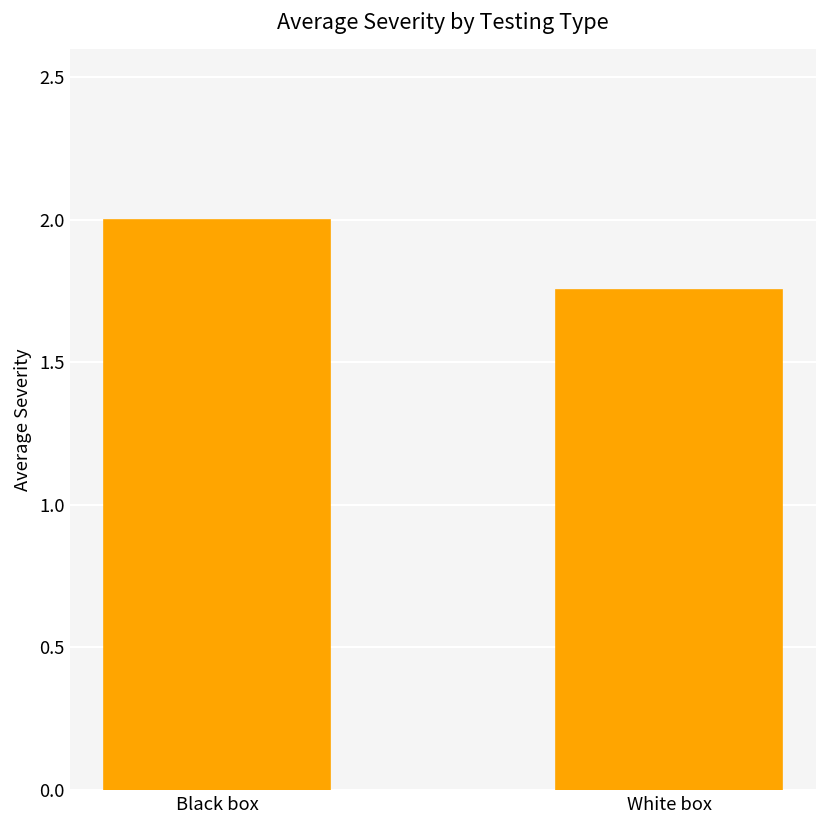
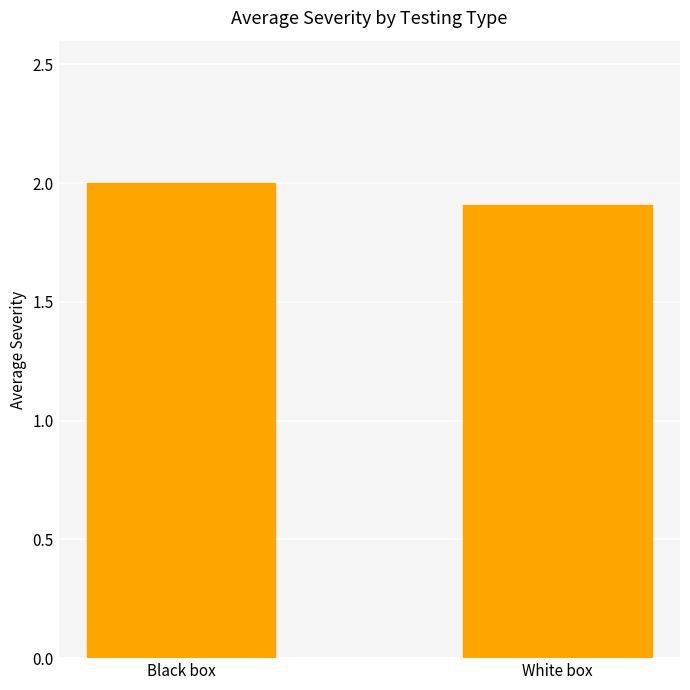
  {
    "Black box": 2.00,
-   "White box": 1.75
+   "White box": 1.91
  }
